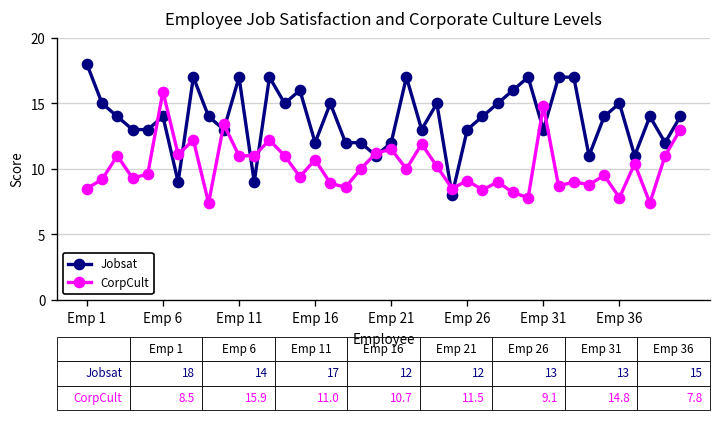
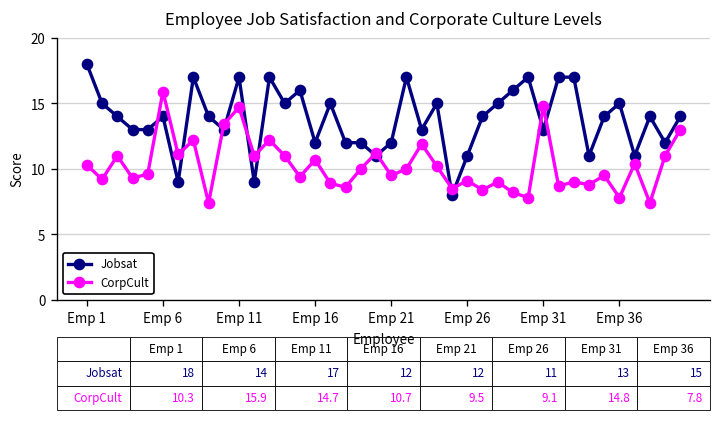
  {
    "Jobsat": {
-     "Emp 26": 13
+     "Emp 26": 11
    },
    "CorpCult": {
-     "Emp 1": 8.5,
-     "Emp 11": 11.0,
-     "Emp 21": 11.5
+     "Emp 1": 10.3,
+     "Emp 11": 14.7,
+     "Emp 21": 9.5
    }
  }
